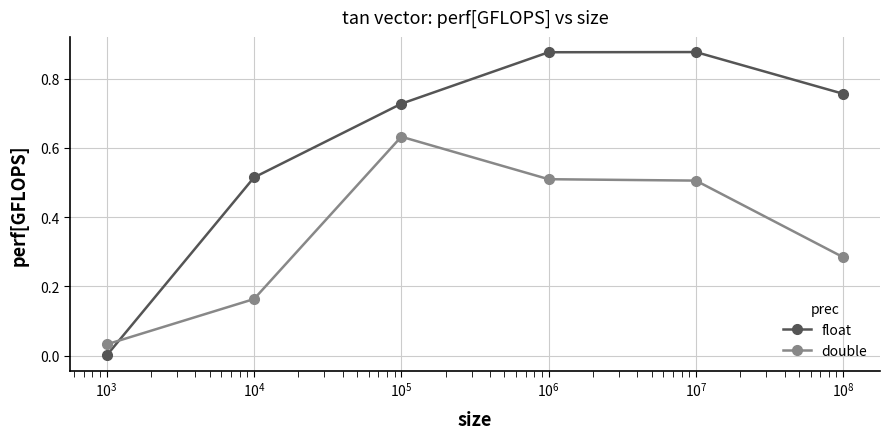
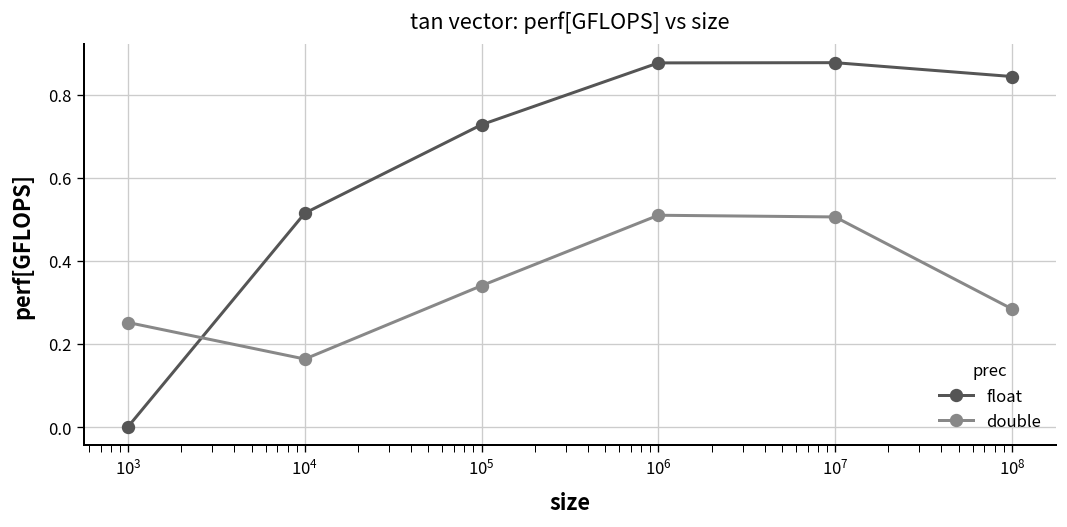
  {
    "float": {
      "10^3": 0.00,
      "10^4": 0.51,
      "10^5": 0.73,
      "10^6": 0.88,
      "10^7": 0.88,
-     "10^8": 0.76
+     "10^8": 0.84
    },
    "double": {
-     "10^3": 0.03,
+     "10^3": 0.25,
      "10^4": 0.16,
-     "10^5": 0.63,
+     "10^5": 0.34,
      "10^6": 0.51,
      "10^7": 0.51,
      "10^8": 0.28
    }
  }
